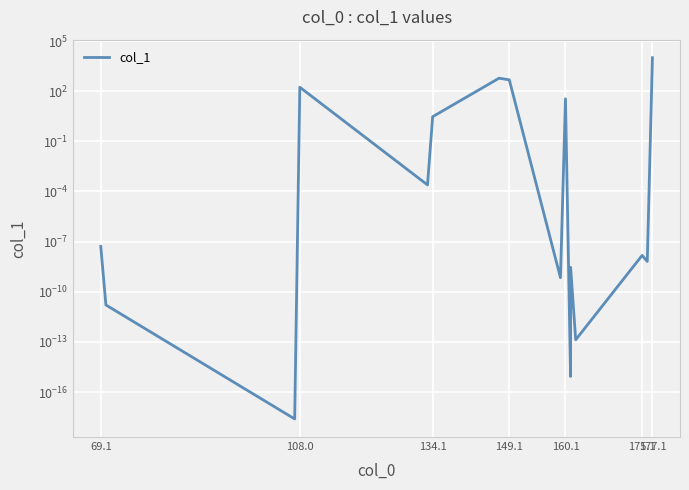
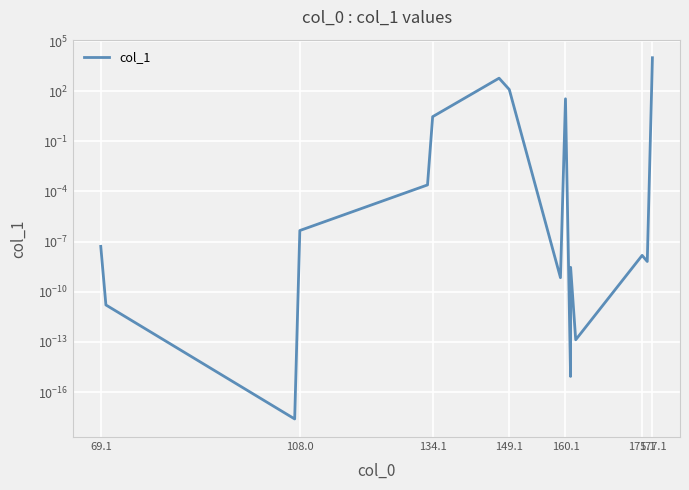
  {
    "69.1": 0.00000005,
-   "108.0": 200,
+   "108.0": 0,
    "134.1": 3,
-   "149.1": 500,
+   "149.1": 100,
    "160.1": 30
  }
